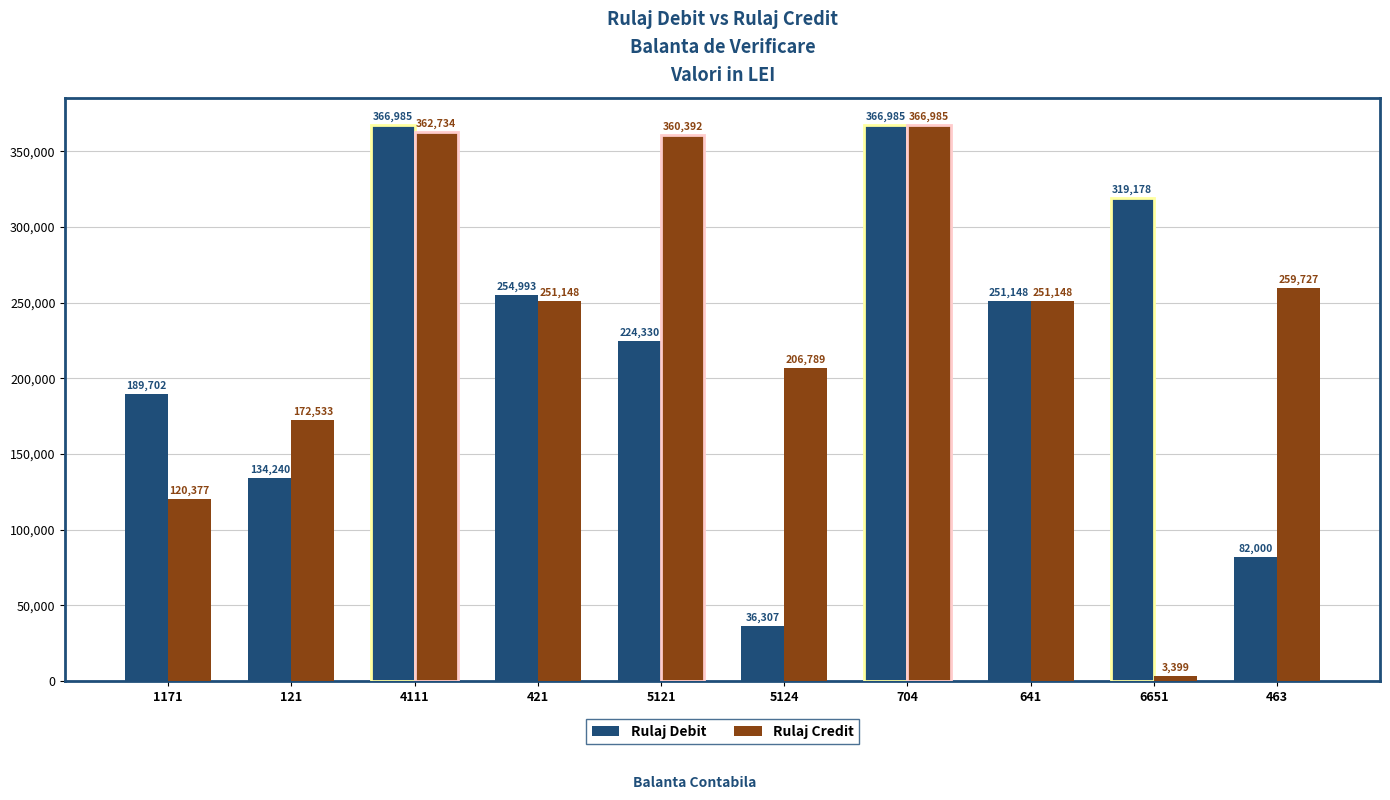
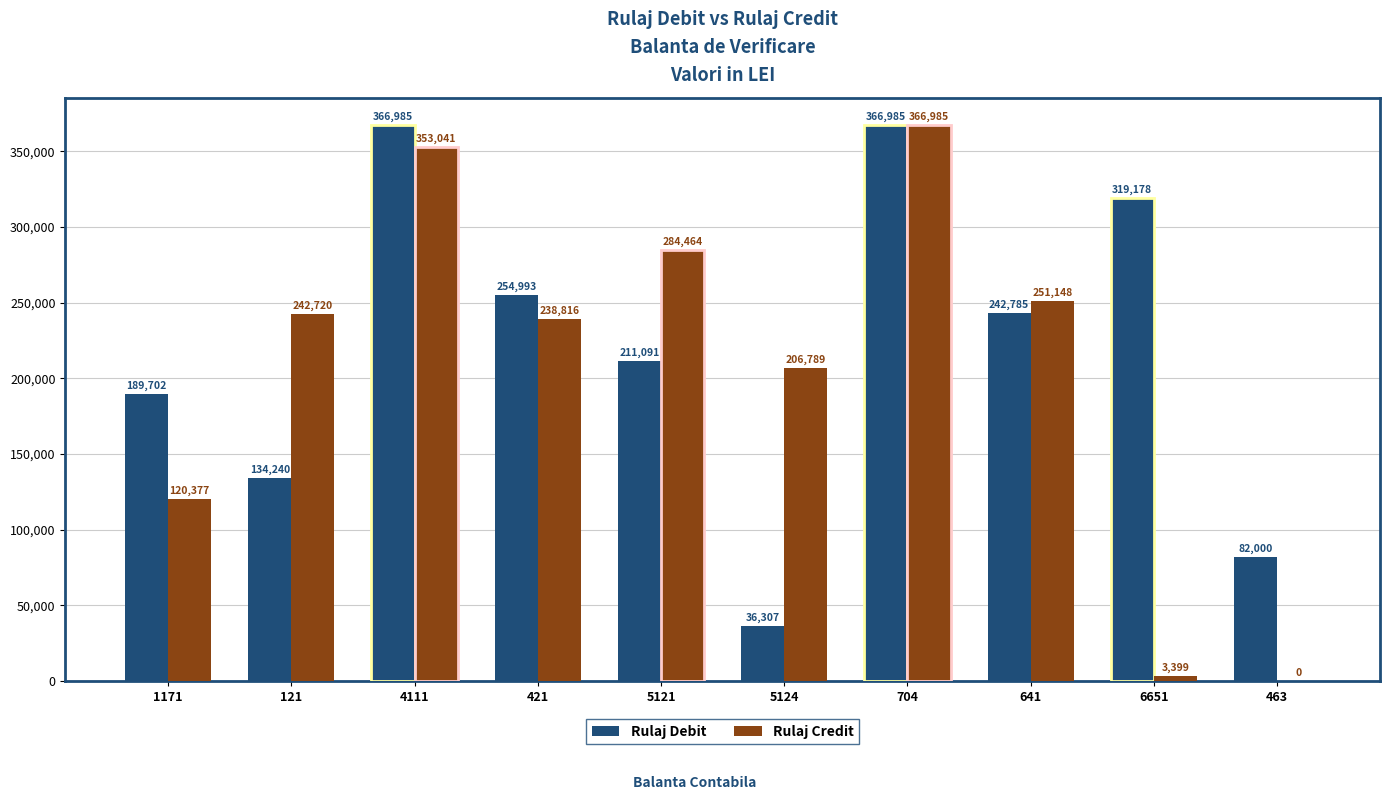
  {
    "Rulaj Debit": {
      "1171": "189,702",
      "121": "134,240",
      "4111": "366,985",
      "421": "254,993",
-     "5121": "224,330",
+     "5121": "211,091",
      "5124": "36,307",
      "704": "366,985",
-     "641": "251,148",
+     "641": "242,785",
      "6651": "319,178",
      "463": "82,000"
    },
    "Rulaj Credit": {
      "1171": "120,377",
-     "121": "172,533",
-     "4111": "362,734",
-     "421": "251,148",
-     "5121": "360,392",
+     "121": "242,720",
+     "4111": "353,041",
+     "421": "238,816",
+     "5121": "284,464",
      "5124": "206,789",
      "704": "366,985",
      "641": "251,148",
      "6651": "3,399",
-     "463": "259,727"
+     "463": "0"
    }
  }
